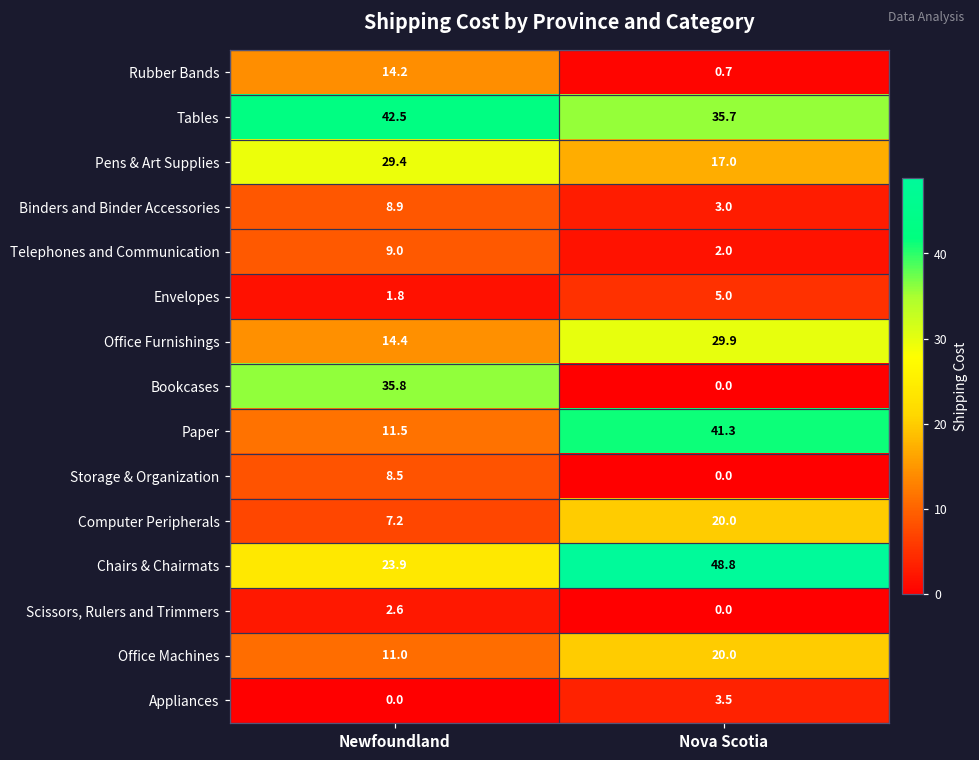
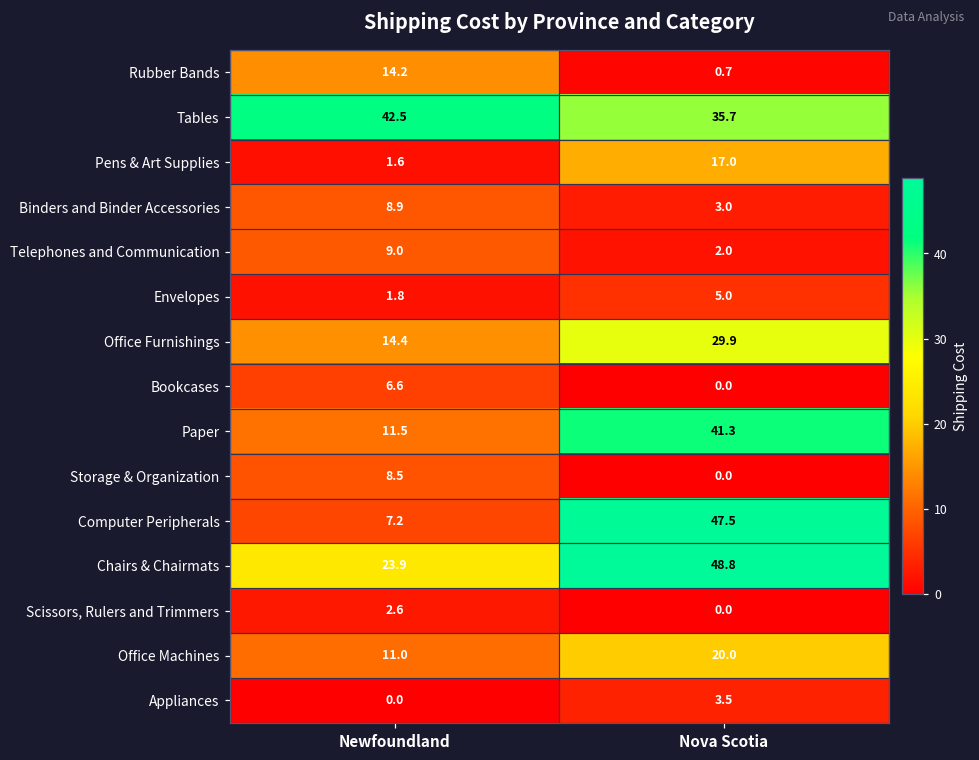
  {
    "Rubber Bands": {
      "Newfoundland": 14.2,
      "Nova Scotia": 0.7
    },
    "Tables": {
      "Newfoundland": 42.5,
      "Nova Scotia": 35.7
    },
    "Pens & Art Supplies": {
-     "Newfoundland": 29.4,
+     "Newfoundland": 1.6,
      "Nova Scotia": 17.0
    },
    "Binders and Binder Accessories": {
      "Newfoundland": 8.9,
      "Nova Scotia": 3.0
    },
    "Telephones and Communication": {
      "Newfoundland": 9.0,
      "Nova Scotia": 2.0
    },
    "Envelopes": {
      "Newfoundland": 1.8,
      "Nova Scotia": 5.0
    },
    "Office Furnishings": {
      "Newfoundland": 14.4,
      "Nova Scotia": 29.9
    },
    "Bookcases": {
-     "Newfoundland": 35.8,
+     "Newfoundland": 6.6,
      "Nova Scotia": 0.0
    },
    "Paper": {
      "Newfoundland": 11.5,
      "Nova Scotia": 41.3
    },
    "Storage & Organization": {
      "Newfoundland": 8.5,
      "Nova Scotia": 0.0
    },
    "Computer Peripherals": {
      "Newfoundland": 7.2,
-     "Nova Scotia": 20.0
+     "Nova Scotia": 47.5
    },
    "Chairs & Chairmats": {
      "Newfoundland": 23.9,
      "Nova Scotia": 48.8
    },
    "Scissors, Rulers and Trimmers": {
      "Newfoundland": 2.6,
      "Nova Scotia": 0.0
    },
    "Office Machines": {
      "Newfoundland": 11.0,
      "Nova Scotia": 20.0
    },
    "Appliances": {
      "Newfoundland": 0.0,
      "Nova Scotia": 3.5
    }
  }
